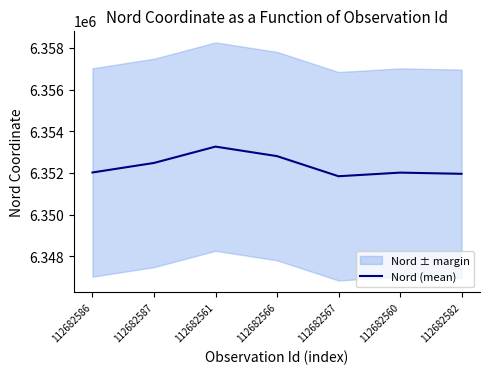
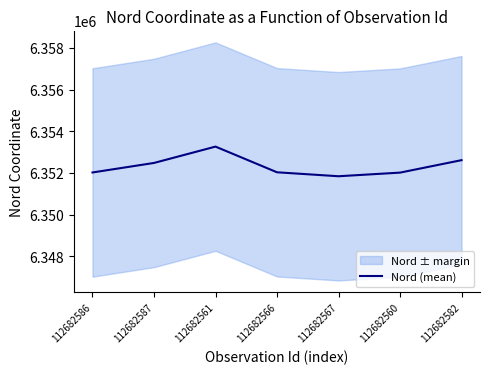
  {
    "Nord (mean)": {
      "112682586": 6352000,
      "112682587": 6352500,
      "112682561": 6353300,
-     "112682566": 6352800,
+     "112682566": 6352000,
      "112682567": 6351800,
      "112682560": 6352000,
-     "112682582": 6352000
+     "112682582": 6352600
    }
  }
